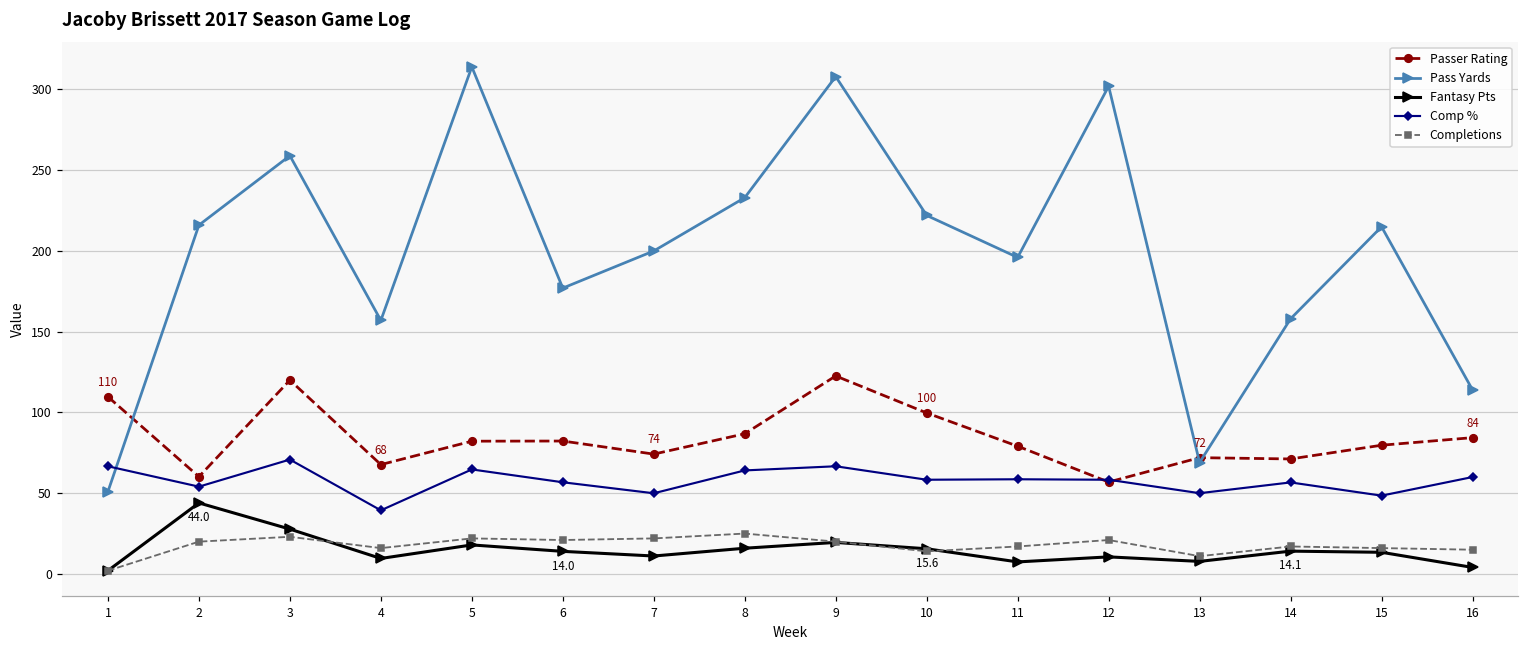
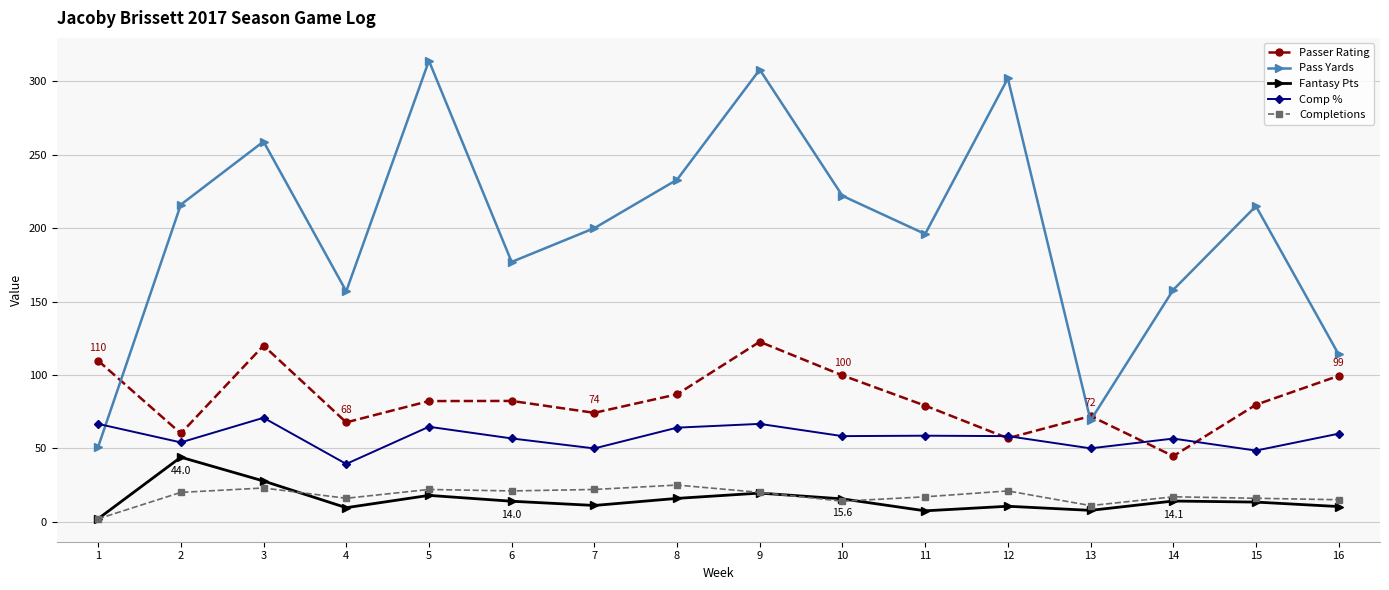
  {
    "Passer Rating": {
      "1": 110,
      "4": 68,
      "7": 74,
      "10": 100,
      "13": 72,
-     "14": 71,
-     "16": 84
+     "14": 45,
+     "16": 99
    },
    "Pass Yards": {
      "1": 51,
      "2": 216,
      "3": 259,
      "4": 157,
      "5": 314,
      "6": 177,
      "7": 200,
      "8": 233,
      "9": 308,
      "10": 222,
      "11": 196,
      "12": 302,
      "13": 69,
      "14": 158,
      "15": 215
    },
    "Fantasy Pts": {
      "3": 28,
      "4": 10,
      "5": 18,
      "7": 11,
      "8": 16,
      "11": 7,
      "12": 11,
      "13": 8,
      "15": 13,
-     "16": 4
+     "16": 10
    },
    "Comp %": {
      "1": 67,
      "2": 54,
      "3": 71,
      "4": 39,
      "5": 65,
      "6": 57,
      "7": 50,
      "8": 64,
      "9": 67,
      "10": 58,
      "11": 59,
      "13": 50,
      "14": 57,
      "15": 48,
      "16": 60
    },
    "Completions": {
      "2": 20,
      "3": 23,
      "4": 16,
      "5": 22,
      "6": 21,
      "7": 22,
      "8": 25,
      "11": 17,
      "12": 21,
      "13": 11,
      "14": 17,
      "15": 16,
      "16": 15
    }
  }
